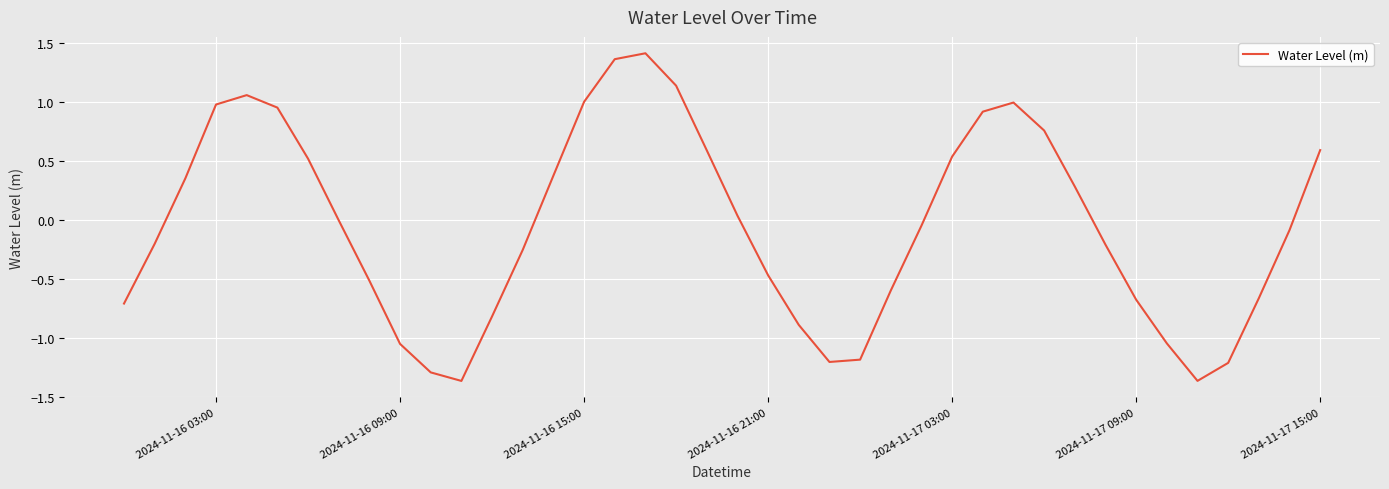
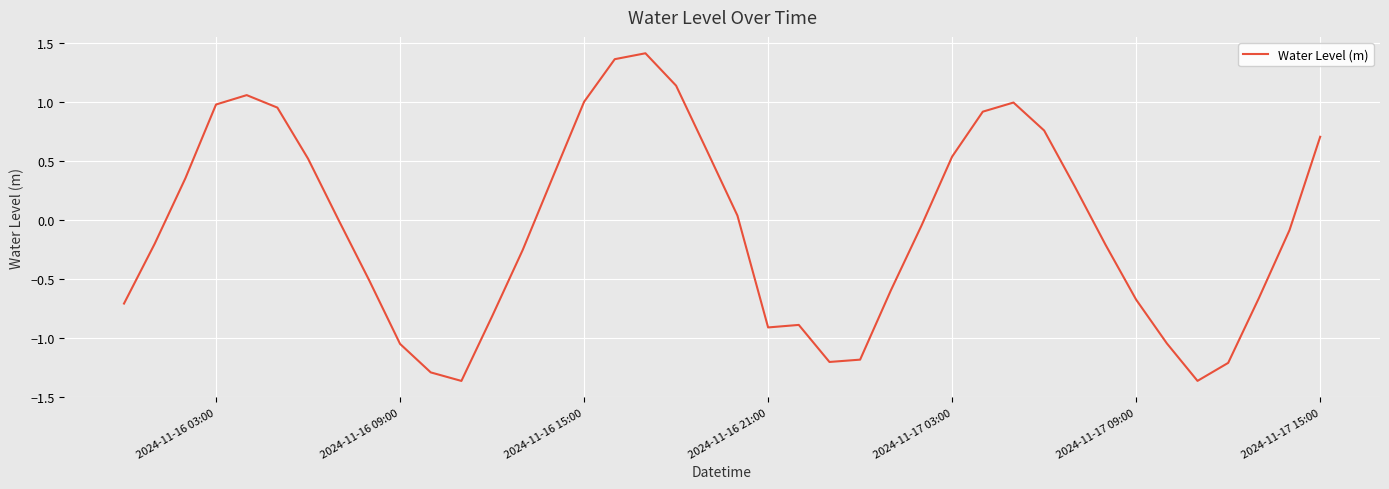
  {
    "2024-11-16 03:00": 0.98,
    "2024-11-16 09:00": -1.05,
    "2024-11-16 15:00": 1.00,
-   "2024-11-16 21:00": -0.47,
+   "2024-11-16 21:00": -0.91,
    "2024-11-17 03:00": 0.54,
    "2024-11-17 09:00": -0.67,
-   "2024-11-17 15:00": 0.59
+   "2024-11-17 15:00": 0.70
  }
